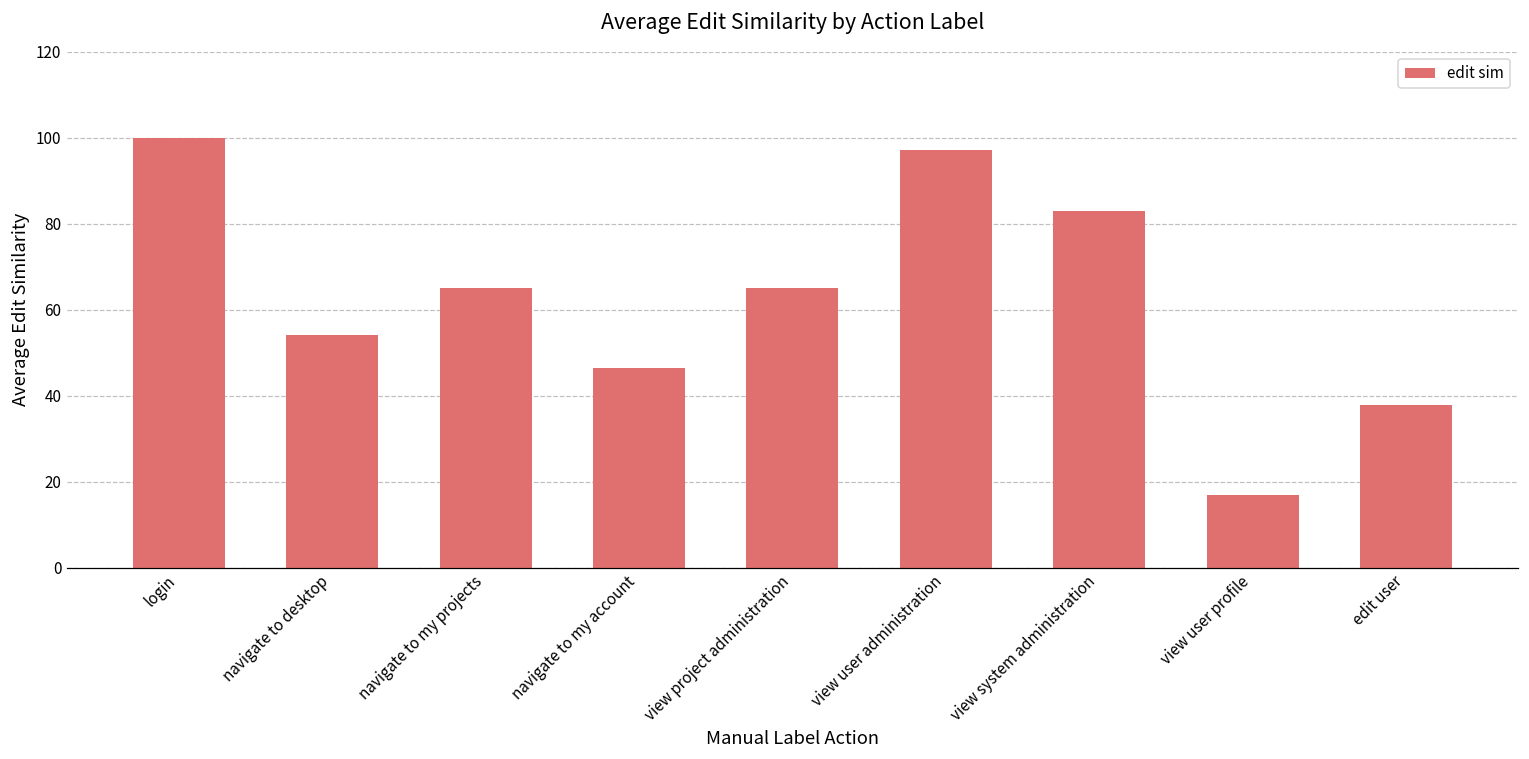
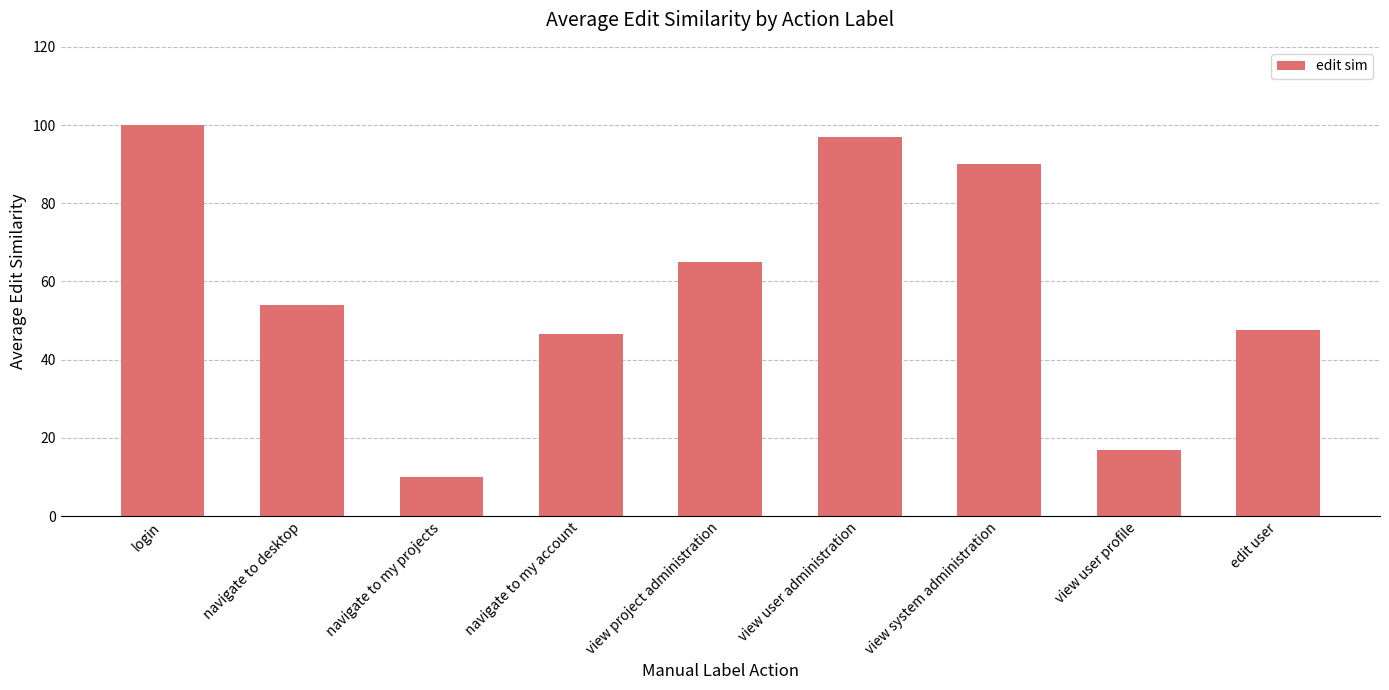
  {
    "login": 100,
    "navigate to desktop": 54,
-   "navigate to my projects": 65,
+   "navigate to my projects": 10,
    "navigate to my account": 47,
    "view project administration": 65,
    "view user administration": 97,
-   "view system administration": 83,
+   "view system administration": 90,
    "view user profile": 17,
-   "edit user": 38
+   "edit user": 48
  }
